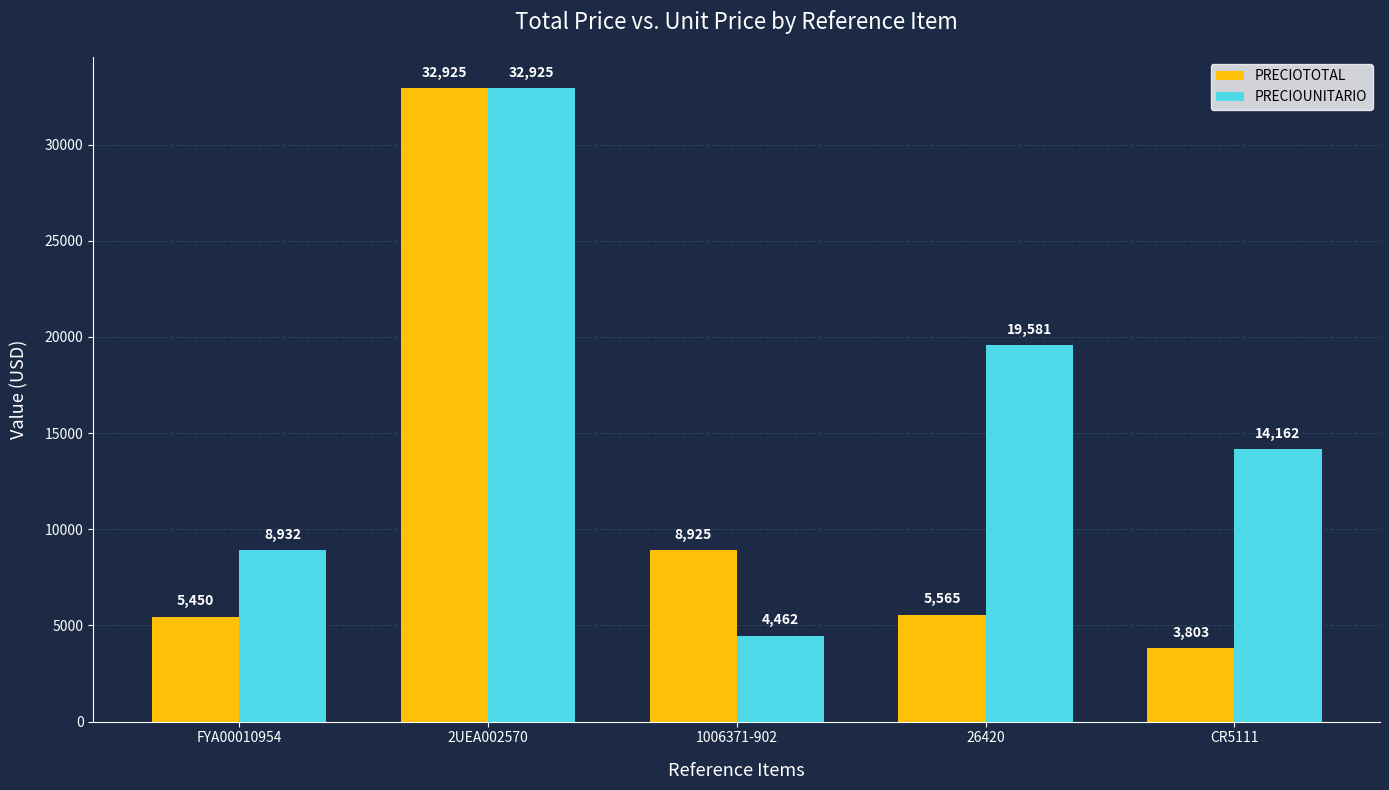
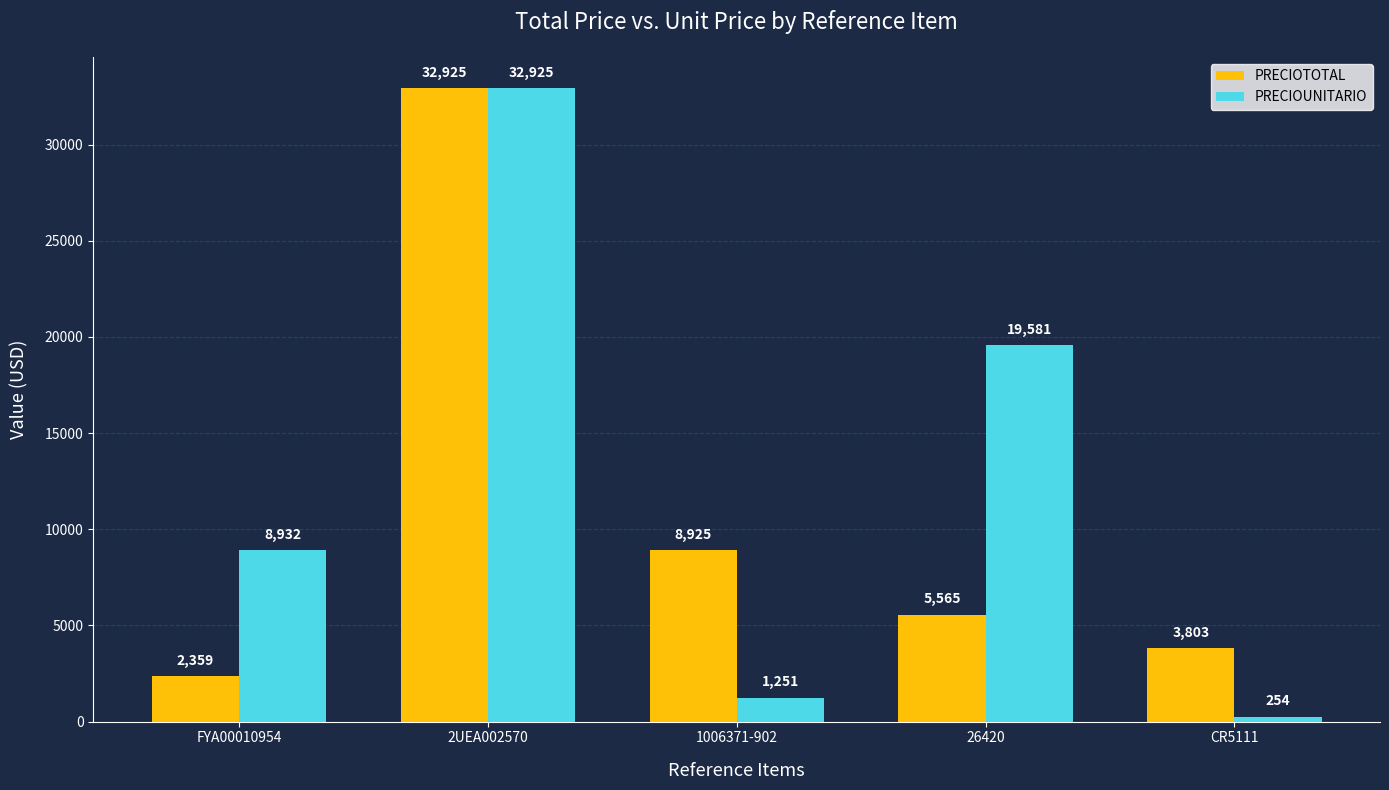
  {
    "PRECIOTOTAL": {
-     "FYA00010954": "5,450",
+     "FYA00010954": "2,359",
      "2UEA002570": "32,925",
      "1006371-902": "8,925",
      "26420": "5,565",
      "CR5111": "3,803"
    },
    "PRECIOUNITARIO": {
      "FYA00010954": "8,932",
      "2UEA002570": "32,925",
-     "1006371-902": "4,462",
+     "1006371-902": "1,251",
      "26420": "19,581",
-     "CR5111": "14,162"
+     "CR5111": "254"
    }
  }
